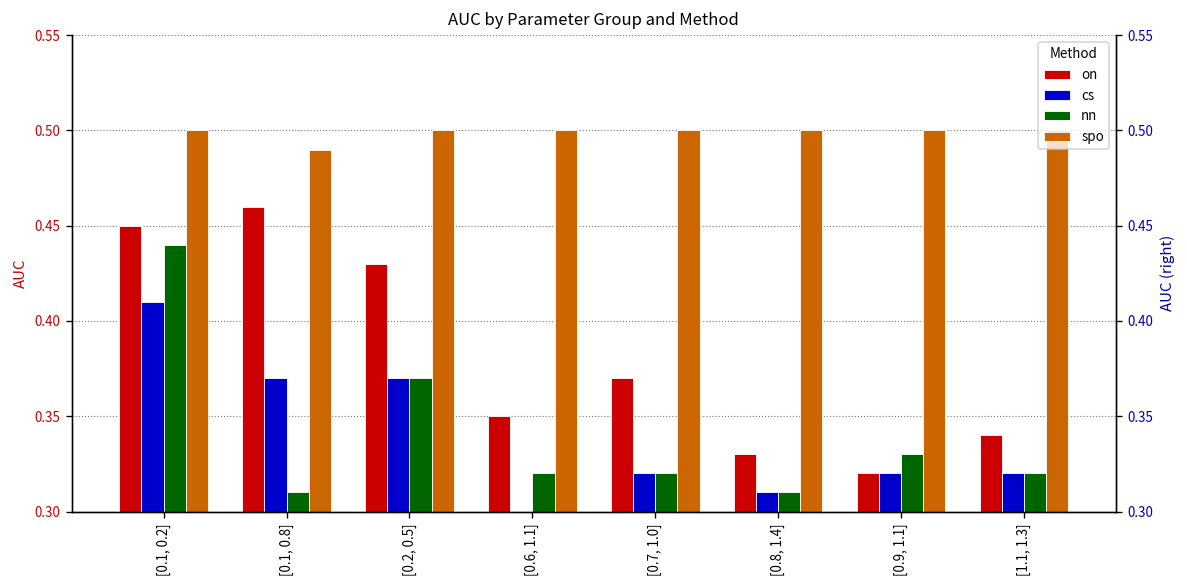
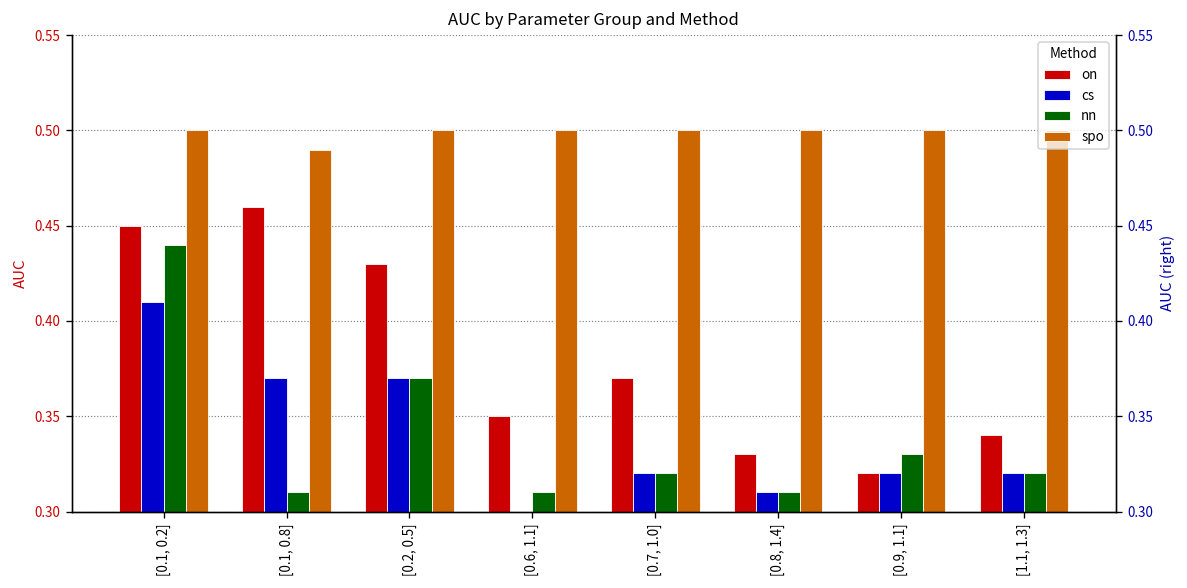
  {
    "on": {
      "[0.1, 0.2]": 0.45,
      "[0.1, 0.8]": 0.46,
      "[0.2, 0.5]": 0.43,
      "[0.6, 1.1]": 0.35,
      "[0.7, 1.0]": 0.37,
      "[0.8, 1.4]": 0.33,
      "[0.9, 1.1]": 0.32,
      "[1.1, 1.3]": 0.34
    },
    "cs": {
      "[0.1, 0.2]": 0.41,
      "[0.1, 0.8]": 0.37,
      "[0.2, 0.5]": 0.37,
      "[0.6, 1.1]": 0.30,
      "[0.7, 1.0]": 0.32,
      "[0.8, 1.4]": 0.31,
      "[0.9, 1.1]": 0.32,
      "[1.1, 1.3]": 0.32
    },
    "nn": {
      "[0.1, 0.2]": 0.44,
      "[0.1, 0.8]": 0.31,
      "[0.2, 0.5]": 0.37,
-     "[0.6, 1.1]": 0.32,
+     "[0.6, 1.1]": 0.31,
      "[0.7, 1.0]": 0.32,
      "[0.8, 1.4]": 0.31,
      "[0.9, 1.1]": 0.33,
      "[1.1, 1.3]": 0.32
    },
    "spo": {
      "[0.1, 0.2]": 0.50,
      "[0.1, 0.8]": 0.49,
      "[0.2, 0.5]": 0.50,
      "[0.6, 1.1]": 0.50,
      "[0.7, 1.0]": 0.50,
      "[0.8, 1.4]": 0.50,
      "[0.9, 1.1]": 0.50
    }
  }
